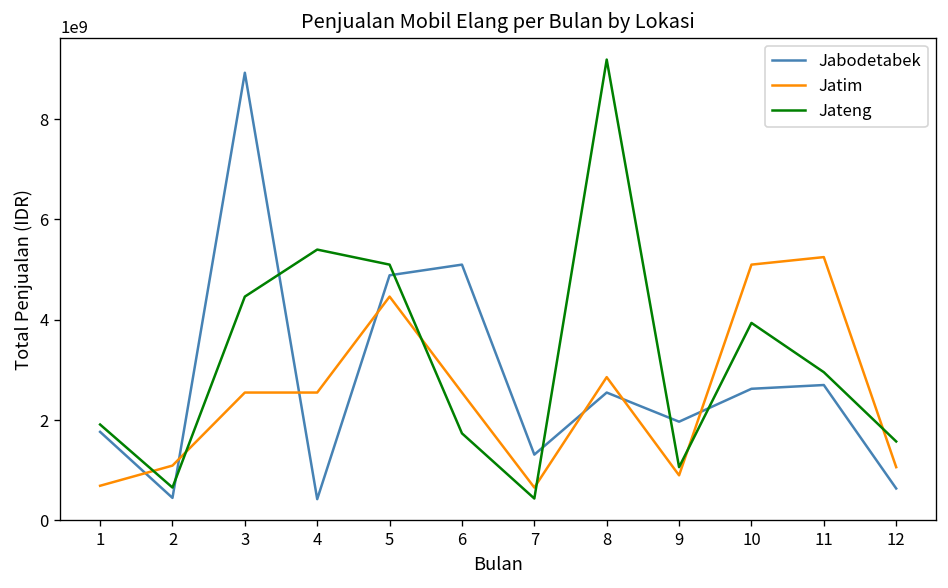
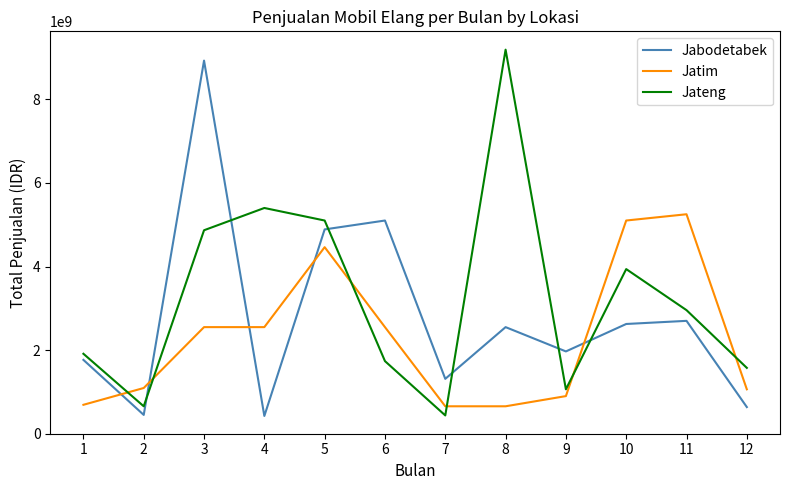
  {
    "Jabodetabek": {
      "1": 1800000000,
      "2": 500000000,
      "3": 8900000000,
      "4": 400000000,
      "5": 4900000000,
      "6": 5100000000,
      "7": 1300000000,
      "8": 2600000000,
      "9": 2000000000,
      "10": 2600000000,
      "11": 2700000000,
      "12": 600000000
    },
    "Jatim": {
      "1": 700000000,
      "2": 1100000000,
      "3": 2600000000,
      "4": 2600000000,
      "5": 4500000000,
      "6": 2600000000,
      "7": 700000000,
-     "8": 2900000000,
+     "8": 700000000,
      "9": 900000000,
      "10": 5100000000,
      "11": 5300000000,
      "12": 1100000000
    },
    "Jateng": {
      "1": 1900000000,
      "2": 700000000,
-     "3": 4500000000,
+     "3": 4900000000,
      "4": 5400000000,
      "5": 5100000000,
      "6": 1700000000,
      "7": 400000000,
      "8": 9200000000,
      "9": 1100000000,
      "10": 3900000000,
      "11": 3000000000,
      "12": 1600000000
    }
  }
